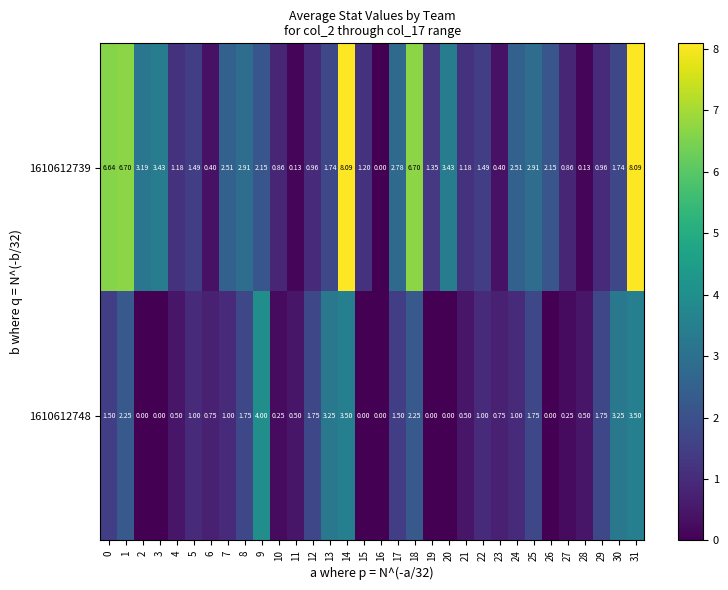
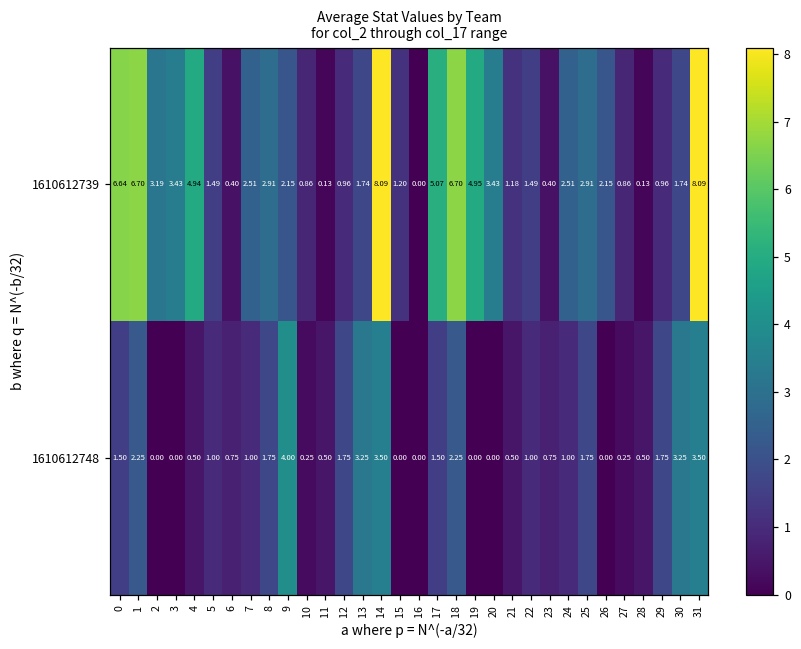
  {
    "1610612739": {
      "0": 6.64,
      "1": 6.70,
      "2": 3.19,
      "3": 3.43,
-     "4": 1.18,
+     "4": 4.94,
      "5": 1.49,
      "6": 0.40,
      "7": 2.51,
      "8": 2.91,
      "9": 2.15,
      "10": 0.86,
      "11": 0.13,
      "12": 0.96,
      "13": 1.74,
      "14": 8.09,
      "15": 1.20,
      "16": 0.00,
-     "17": 2.78,
+     "17": 5.07,
      "18": 6.70,
-     "19": 1.35,
+     "19": 4.95,
      "20": 3.43,
      "21": 1.18,
      "22": 1.49,
      "23": 0.40,
      "24": 2.51,
      "25": 2.91,
      "26": 2.15,
      "27": 0.86,
      "28": 0.13,
      "29": 0.96,
      "30": 1.74,
      "31": 8.09
    },
    "1610612748": {
      "0": 1.50,
      "1": 2.25,
      "2": 0.00,
      "3": 0.00,
      "4": 0.50,
      "5": 1.00,
      "6": 0.75,
      "7": 1.00,
      "8": 1.75,
      "9": 4.00,
      "10": 0.25,
      "11": 0.50,
      "12": 1.75,
      "13": 3.25,
      "14": 3.50,
      "15": 0.00,
      "16": 0.00,
      "17": 1.50,
      "18": 2.25,
      "19": 0.00,
      "20": 0.00,
      "21": 0.50,
      "22": 1.00,
      "23": 0.75,
      "24": 1.00,
      "25": 1.75,
      "26": 0.00,
      "27": 0.25,
      "28": 0.50,
      "29": 1.75,
      "30": 3.25,
      "31": 3.50
    }
  }
